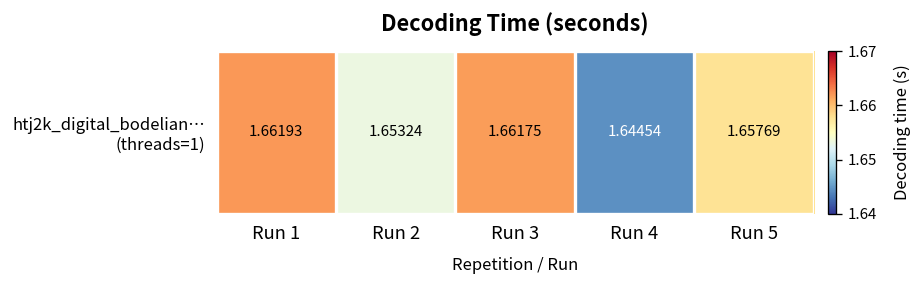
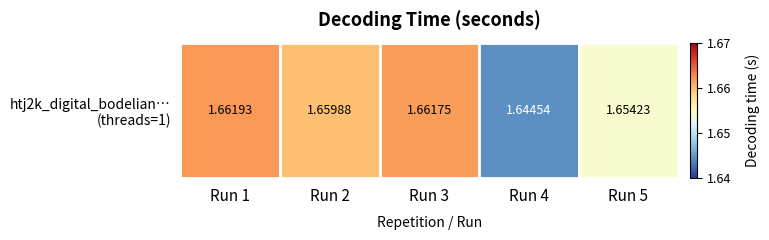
  {
    "htj2k_digital_bodelian… (threads=1)": {
      "Run 1": 1.66193,
-     "Run 2": 1.65324,
+     "Run 2": 1.65988,
      "Run 3": 1.66175,
      "Run 4": 1.64454,
-     "Run 5": 1.65769
+     "Run 5": 1.65423
    }
  }
